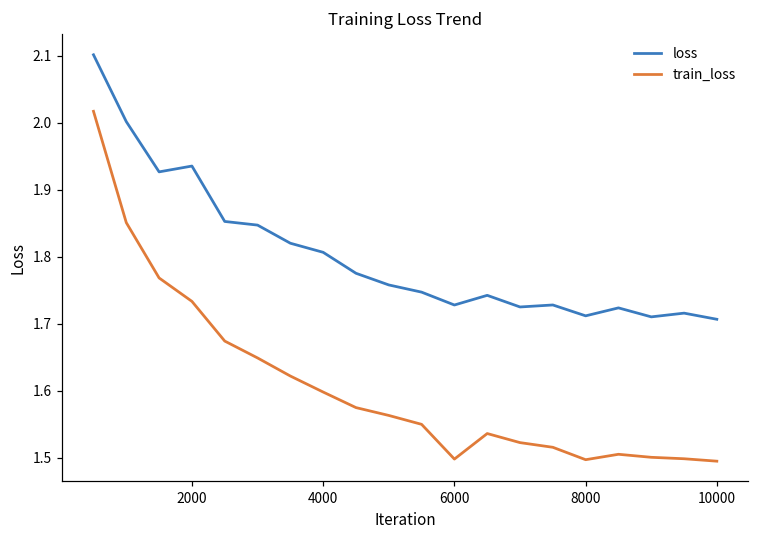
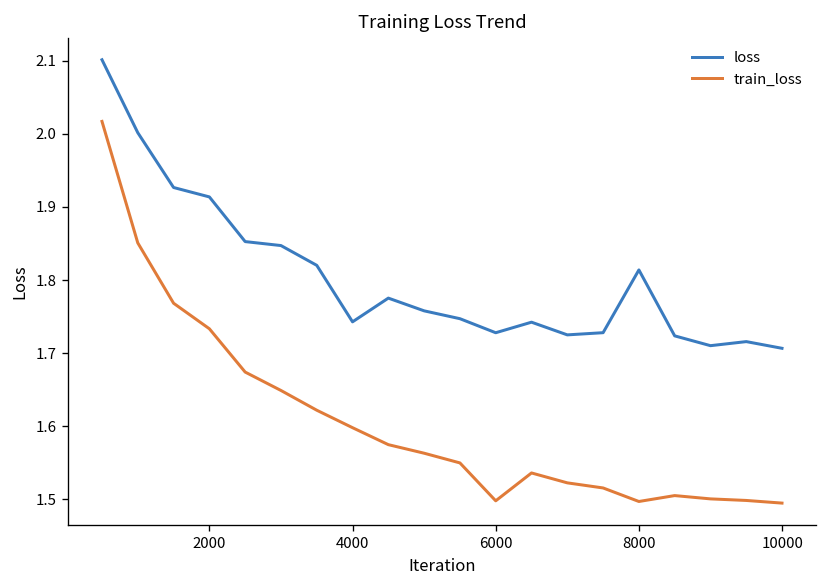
  {
    "loss": {
-     "2000": 1.94,
-     "4000": 1.81,
+     "2000": 1.91,
+     "4000": 1.74,
      "6000": 1.73,
-     "8000": 1.71,
+     "8000": 1.81,
      "10000": 1.71
    },
    "train_loss": {
      "2000": 1.73,
      "4000": 1.60,
      "6000": 1.50,
      "8000": 1.50,
      "10000": 1.49
    }
  }
